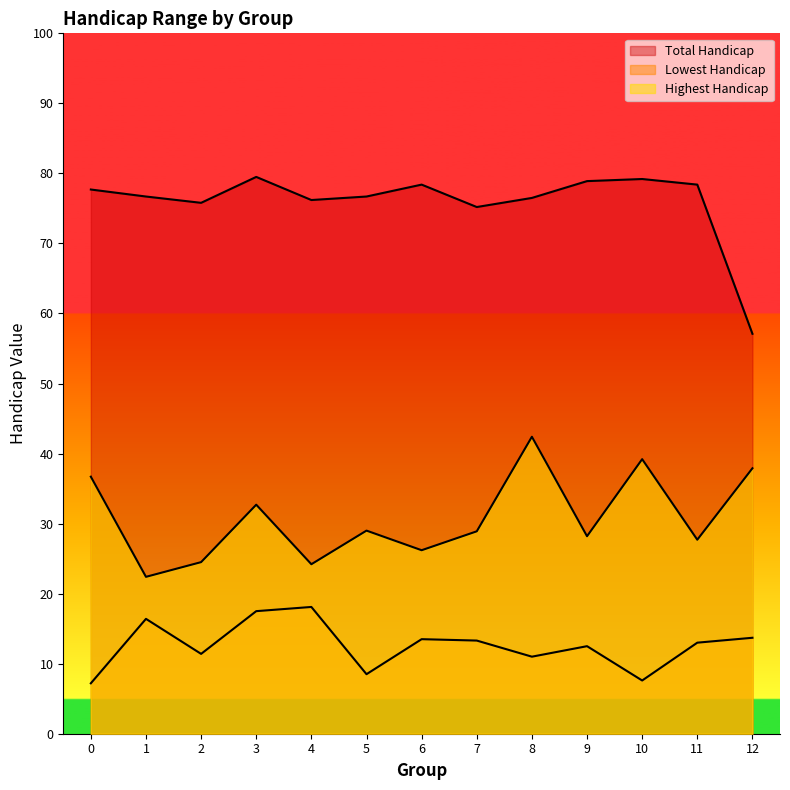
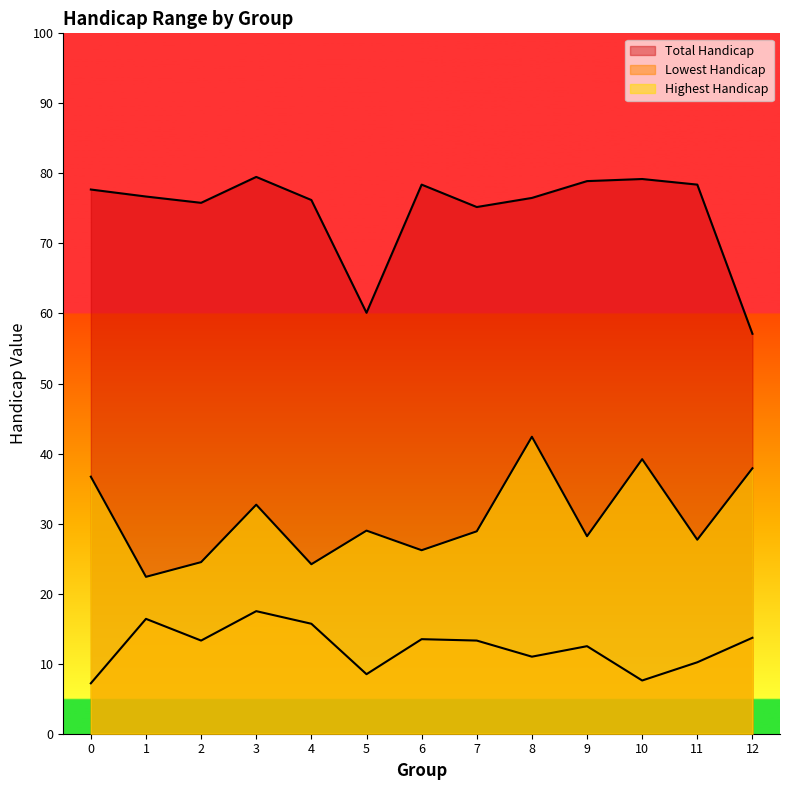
  {
    "Total Handicap": {
      "0": 78,
      "1": 77,
      "2": 76,
      "3": 80,
      "4": 76,
-     "5": 77,
+     "5": 60,
      "6": 78,
      "7": 75,
      "8": 77,
      "9": 79,
      "10": 79,
      "11": 78,
      "12": 57
    },
    "Lowest Handicap": {
      "0": 7,
      "1": 16,
-     "2": 11,
+     "2": 13,
      "3": 18,
-     "4": 18,
+     "4": 16,
      "5": 9,
      "6": 14,
      "7": 13,
      "8": 11,
      "9": 13,
      "10": 8,
-     "11": 13,
+     "11": 10,
      "12": 14
    },
    "Highest Handicap": {
      "0": 37,
      "1": 22,
      "2": 25,
      "3": 33,
      "4": 24,
      "5": 29,
      "6": 26,
      "7": 29,
      "8": 42,
      "9": 28,
      "10": 39,
      "11": 28,
      "12": 38
    }
  }
